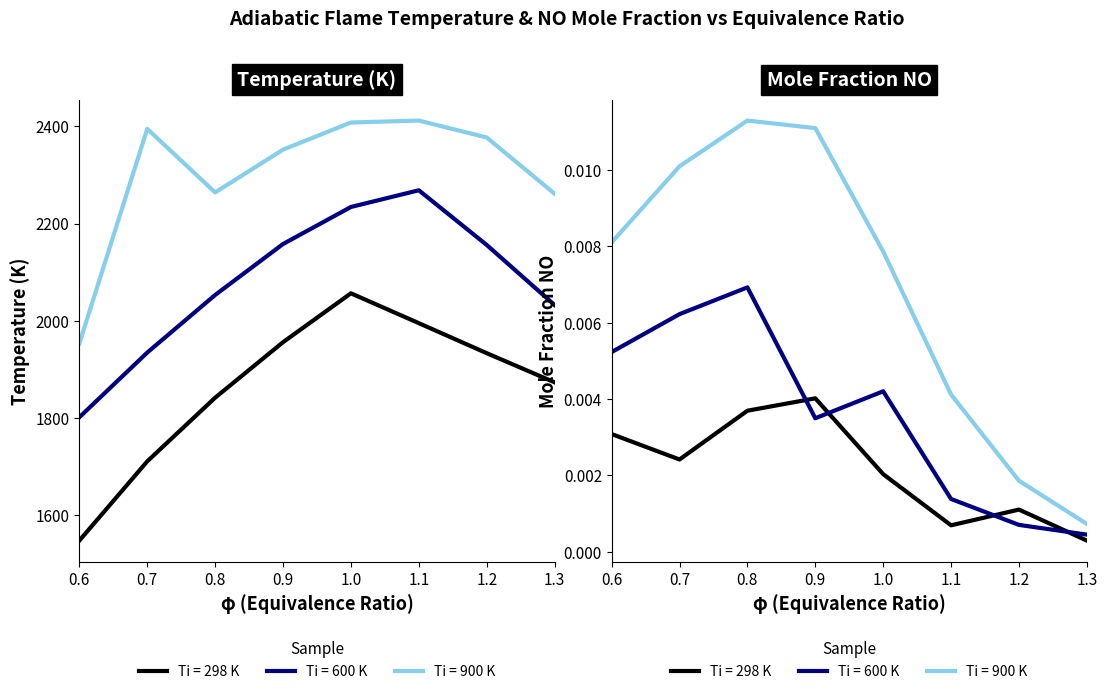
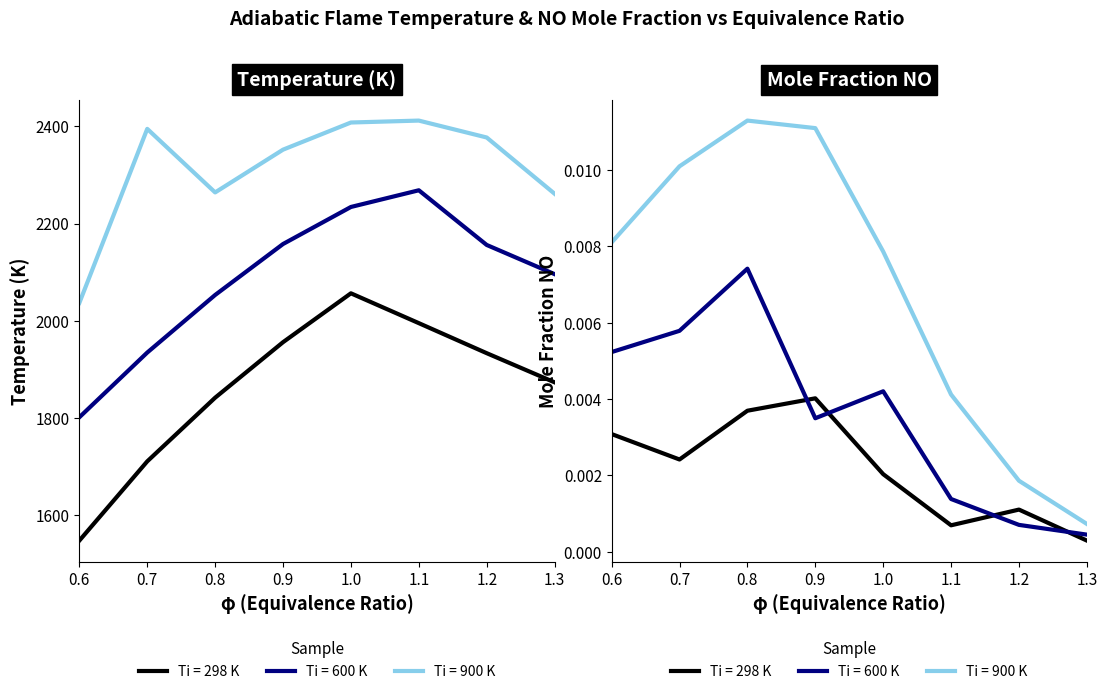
  {
    "Temperature (K)": {
      "Ti = 298 K": {
        "0.6": 1550,
        "0.7": 1710,
        "0.8": 1840,
        "0.9": 1960,
        "1.0": 2060,
        "1.1": 2000,
        "1.2": 1930,
        "1.3": 1870
      },
      "Ti = 600 K": {
        "0.6": 1800,
        "0.7": 1930,
        "0.8": 2050,
        "0.9": 2160,
        "1.0": 2230,
        "1.1": 2270,
        "1.2": 2160,
-       "1.3": 2030
+       "1.3": 2100
      },
      "Ti = 900 K": {
-       "0.6": 1950,
+       "0.6": 2040,
        "0.7": 2390,
        "0.8": 2260,
        "0.9": 2350,
        "1.0": 2410,
        "1.1": 2410,
        "1.2": 2380,
        "1.3": 2260
      }
    },
    "Mole Fraction NO": {
      "Ti = 298 K": {
        "0.6": 0.0031,
        "0.7": 0.0024,
        "0.8": 0.0037,
        "0.9": 0.0040,
        "1.0": 0.0020,
        "1.1": 0.0007,
        "1.2": 0.0011,
        "1.3": 0.0003
      },
      "Ti = 600 K": {
        "0.6": 0.0052,
-       "0.7": 0.0062,
-       "0.8": 0.0069,
+       "0.7": 0.0058,
+       "0.8": 0.0074,
        "0.9": 0.0035,
        "1.0": 0.0042,
        "1.1": 0.0014,
        "1.2": 0.0007,
        "1.3": 0.0005
      },
      "Ti = 900 K": {
        "0.6": 0.0081,
        "0.7": 0.0101,
        "0.8": 0.0113,
        "0.9": 0.0111,
        "1.0": 0.0079,
        "1.1": 0.0041,
        "1.2": 0.0019,
        "1.3": 0.0007
      }
    }
  }
